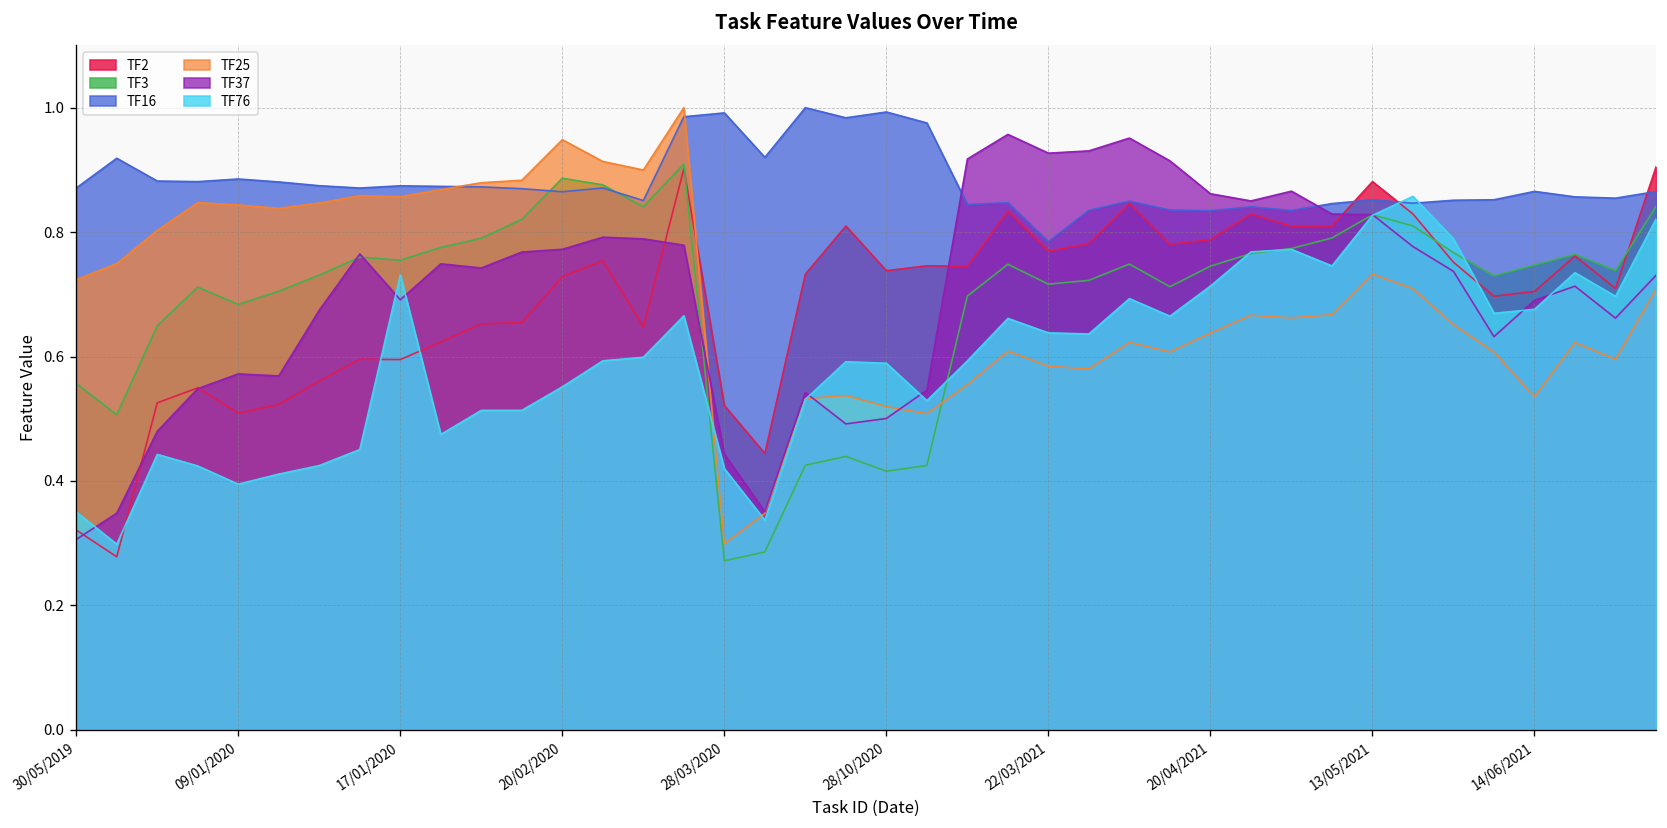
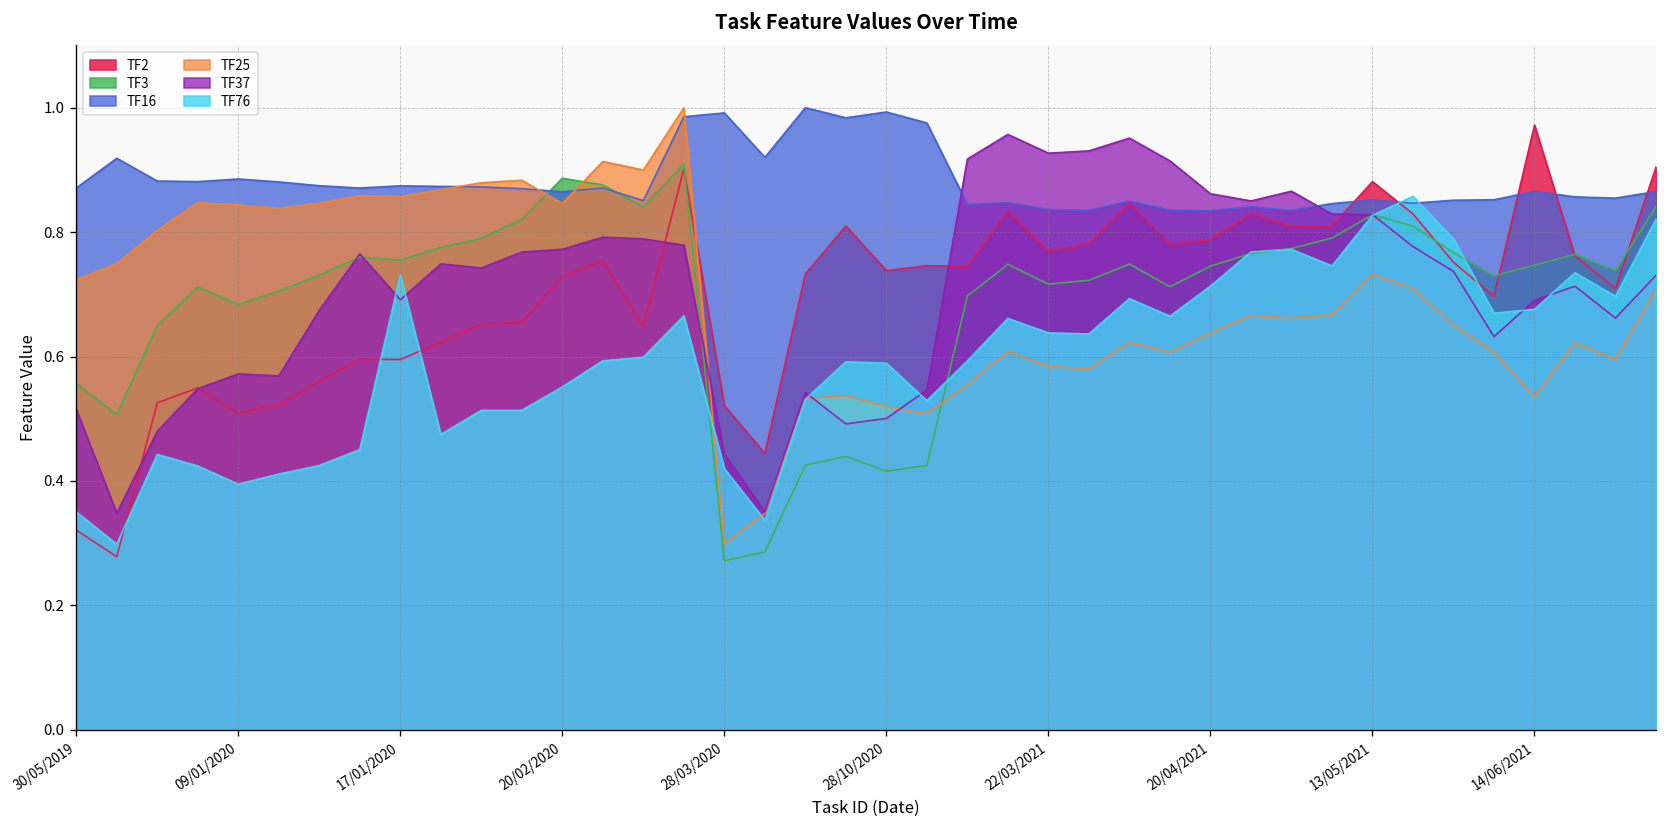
  {
    "TF2": {
      "30/05/2019": 0.32,
      "09/01/2020": 0.51,
      "17/01/2020": 0.60,
      "20/02/2020": 0.73,
      "28/03/2020": 0.52,
      "28/10/2020": 0.74,
      "22/03/2021": 0.77,
      "20/04/2021": 0.79,
      "13/05/2021": 0.88,
-     "14/06/2021": 0.70
+     "14/06/2021": 0.97
    },
    "TF3": {
      "30/05/2019": 0.56,
      "09/01/2020": 0.68,
      "17/01/2020": 0.75,
      "20/02/2020": 0.89,
      "28/03/2020": 0.27,
      "28/10/2020": 0.42,
      "22/03/2021": 0.72,
      "20/04/2021": 0.75,
      "14/06/2021": 0.75
    },
    "TF16": {
      "30/05/2019": 0.87,
      "09/01/2020": 0.89,
      "17/01/2020": 0.87,
      "20/02/2020": 0.86,
      "28/03/2020": 0.99,
      "28/10/2020": 0.99,
-     "22/03/2021": 0.78,
+     "22/03/2021": 0.84,
      "20/04/2021": 0.83,
      "13/05/2021": 0.85,
      "14/06/2021": 0.87
    },
    "TF25": {
      "30/05/2019": 0.72,
      "09/01/2020": 0.84,
      "17/01/2020": 0.86,
-     "20/02/2020": 0.95,
+     "20/02/2020": 0.85,
      "28/03/2020": 0.30,
      "28/10/2020": 0.52,
      "22/03/2021": 0.58,
      "20/04/2021": 0.64,
      "13/05/2021": 0.73,
      "14/06/2021": 0.54
    },
    "TF37": {
-     "30/05/2019": 0.31,
+     "30/05/2019": 0.52,
      "09/01/2020": 0.57,
      "17/01/2020": 0.69,
      "20/02/2020": 0.77,
      "28/03/2020": 0.44,
      "28/10/2020": 0.50,
      "22/03/2021": 0.93,
      "20/04/2021": 0.86,
      "14/06/2021": 0.69
    },
    "TF76": {
      "30/05/2019": 0.35,
      "09/01/2020": 0.39,
      "17/01/2020": 0.73,
      "20/02/2020": 0.55,
      "28/03/2020": 0.42,
      "28/10/2020": 0.59,
      "22/03/2021": 0.64,
      "20/04/2021": 0.71,
      "14/06/2021": 0.68
    }
  }
